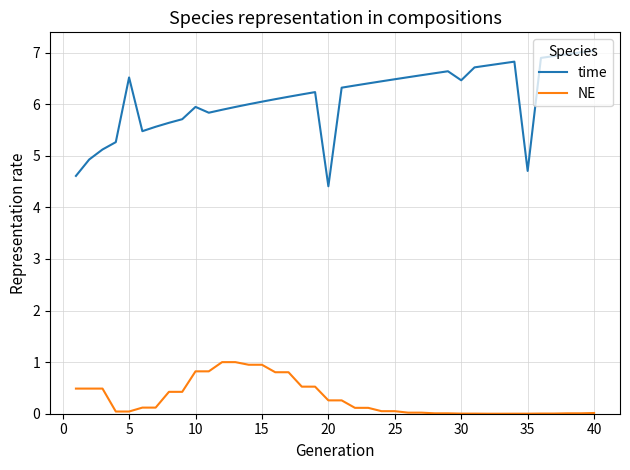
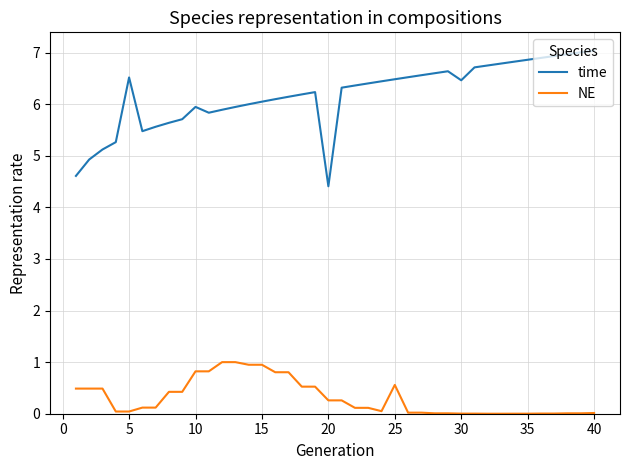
  {
    "time": {
      "5": 6.5,
      "10": 5.9,
      "15": 6.0,
      "20": 4.4,
      "25": 6.5,
      "30": 6.5,
-     "35": 4.7
+     "35": 6.9
    },
    "NE": {
      "5": 0.0,
      "10": 0.8,
      "15": 0.9,
      "20": 0.3,
-     "25": 0.0,
+     "25": 0.6,
      "30": 0.0,
      "35": 0.0,
      "40": 0.0
    }
  }
